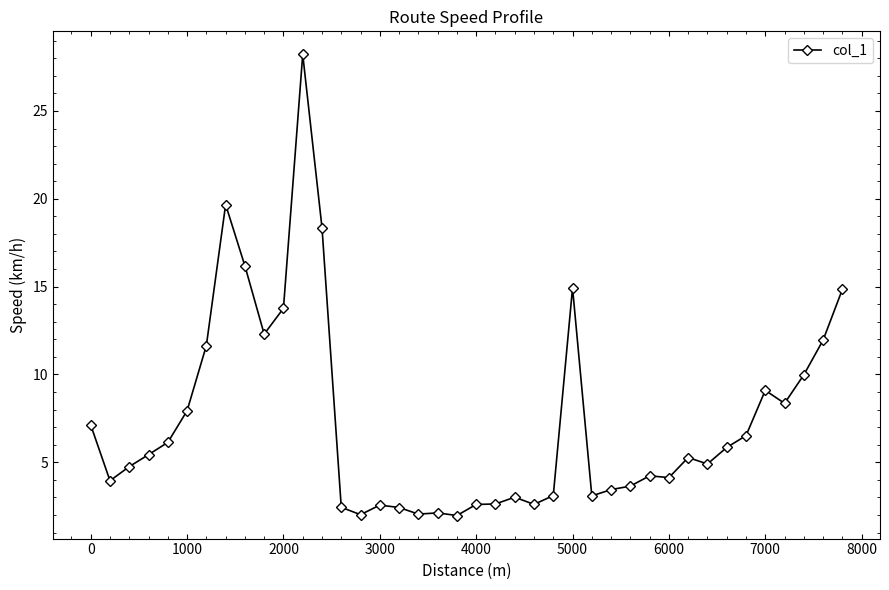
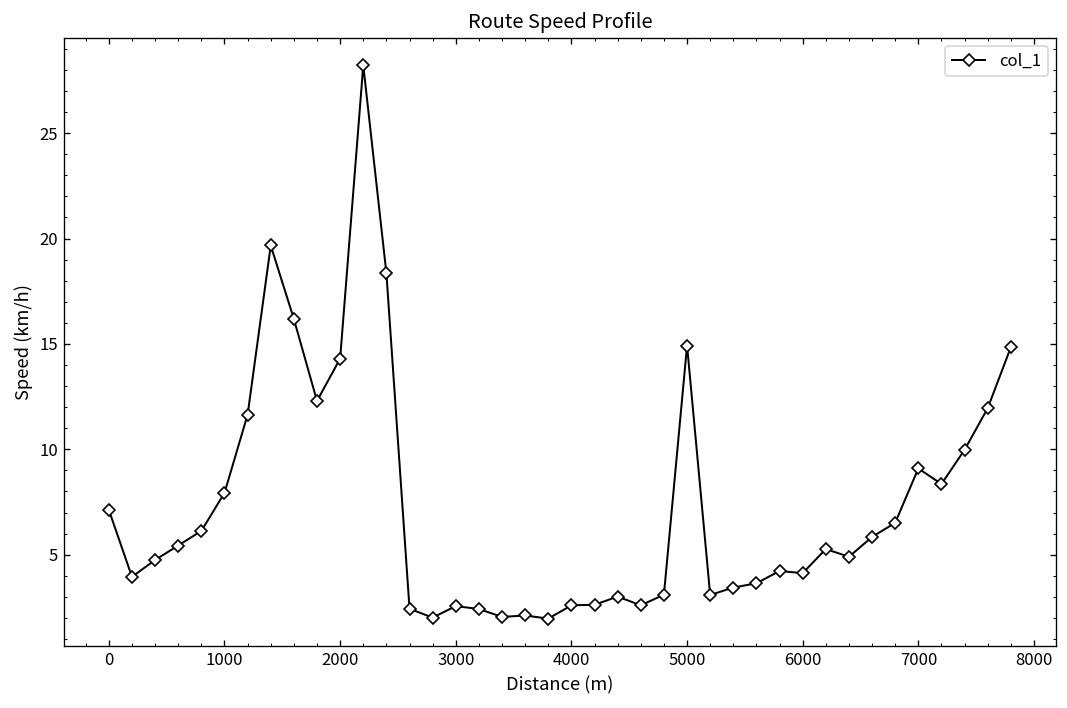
  {
    "0": 7.1,
    "1000": 7.9,
-   "2000": 13.8,
+   "2000": 14.3,
    "3000": 2.6,
    "4000": 2.6,
    "5000": 14.9,
    "6000": 4.1,
    "7000": 9.1
  }
